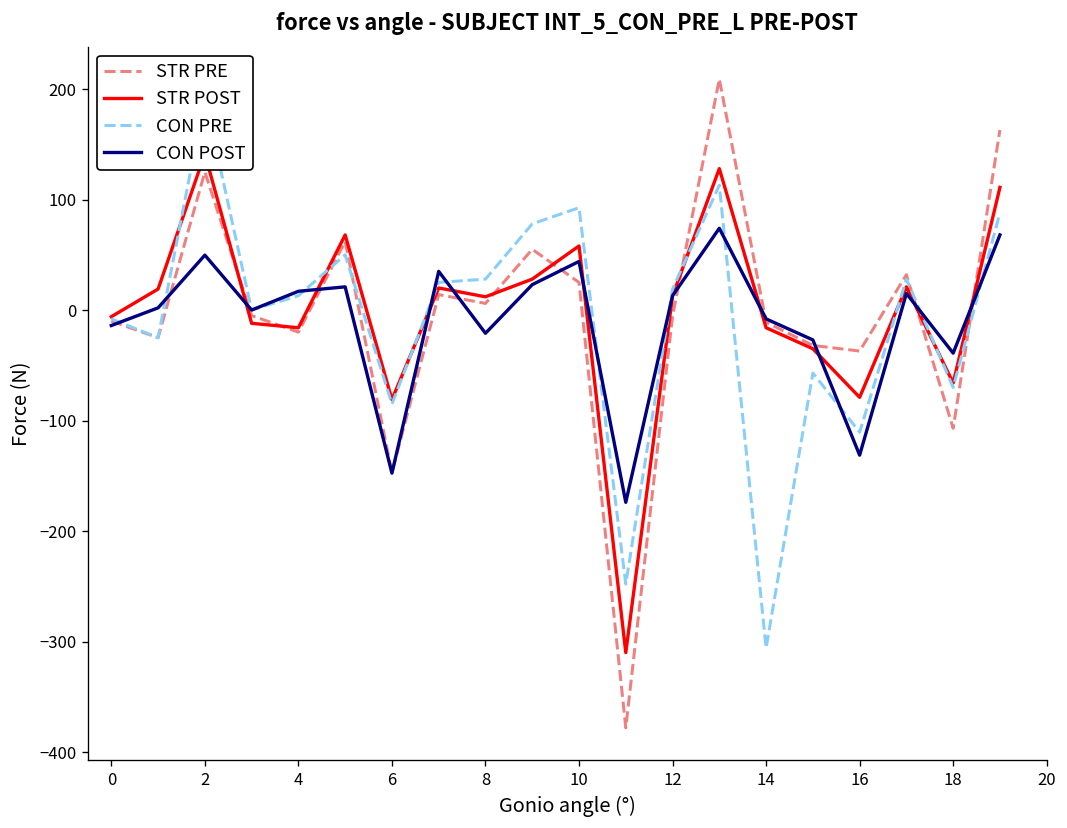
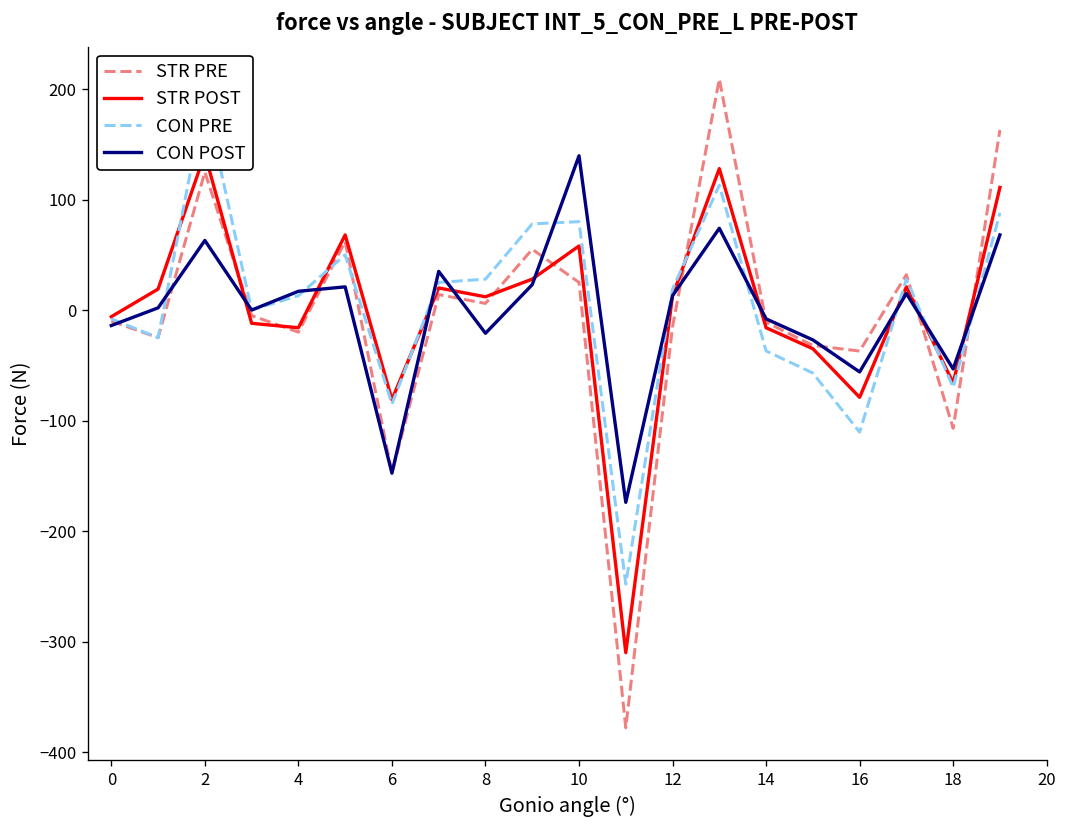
  {
    "STR PRE": {
      "4": -20,
      "8": 10,
      "10": 30,
-     "12": -10,
+     "12": -20,
      "14": -10,
      "16": -40,
      "18": -110
    },
    "STR POST": {
      "4": -20,
      "6": -80,
      "8": 10,
      "10": 60,
      "14": -20,
      "16": -80,
      "18": -70
    },
    "CON PRE": {
      "4": 10,
      "6": -90,
      "8": 30,
-     "10": 90,
+     "10": 80,
      "12": 20,
-     "14": -310,
+     "14": -40,
      "16": -110,
      "18": -70
    },
    "CON POST": {
      "0": -10,
-     "2": 50,
+     "2": 60,
      "4": 20,
      "8": -20,
-     "10": 40,
+     "10": 140,
      "14": -10,
-     "16": -130,
-     "18": -40
+     "16": -60,
+     "18": -50
    }
  }
